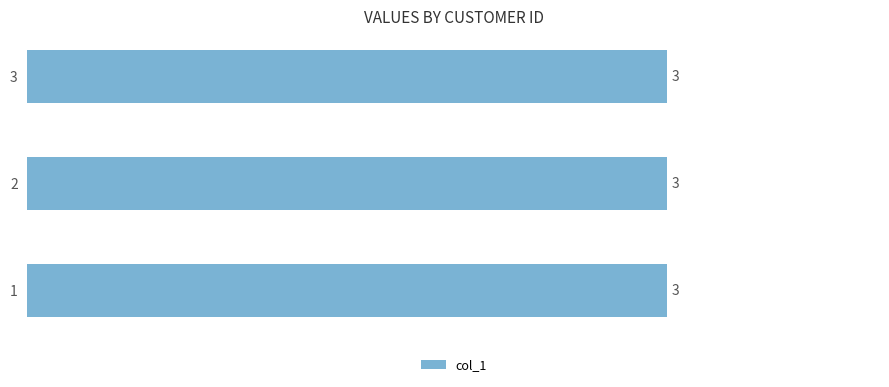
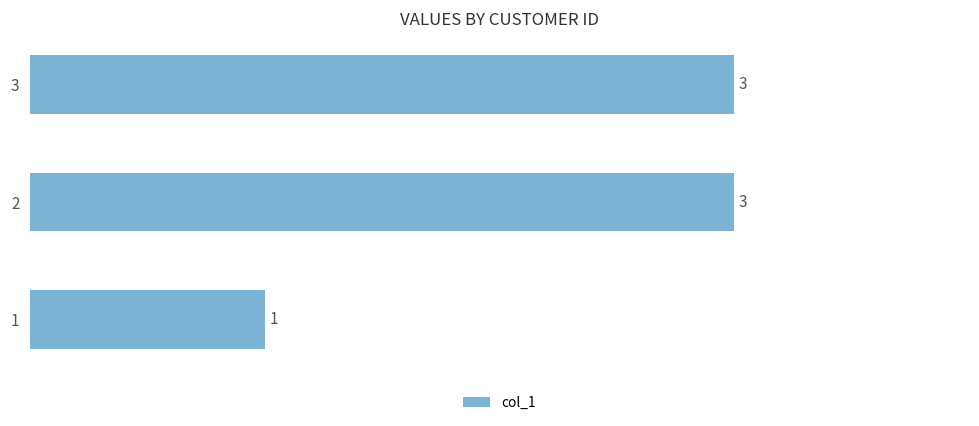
  {
    "3": 3,
    "2": 3,
-   "1": 3
+   "1": 1
  }
